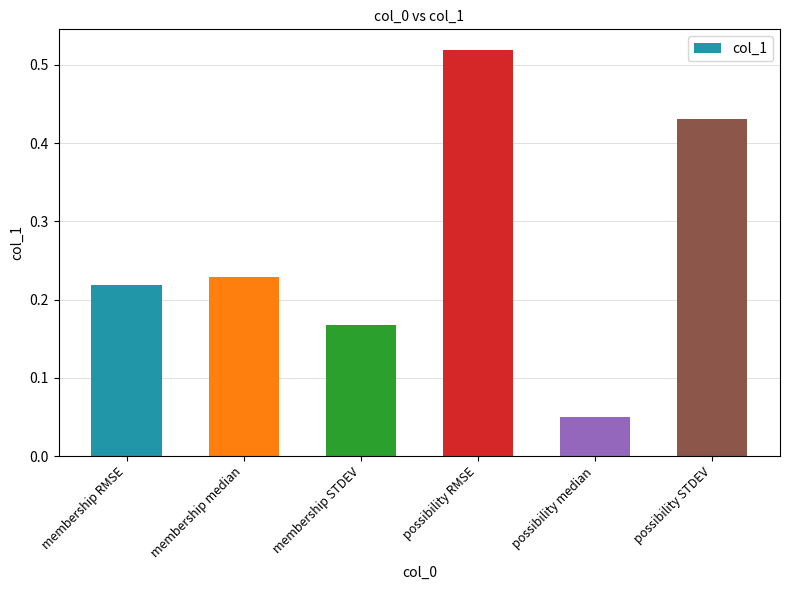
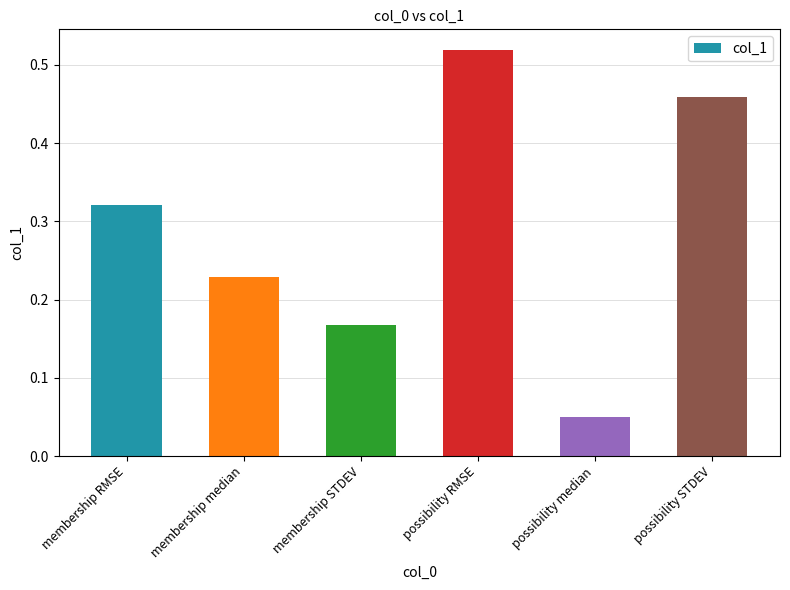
  {
-   "membership RMSE": 0.22,
+   "membership RMSE": 0.32,
    "membership median": 0.23,
    "membership STDEV": 0.17,
    "possibility RMSE": 0.52,
    "possibility median": 0.05,
-   "possibility STDEV": 0.43
+   "possibility STDEV": 0.46
  }
